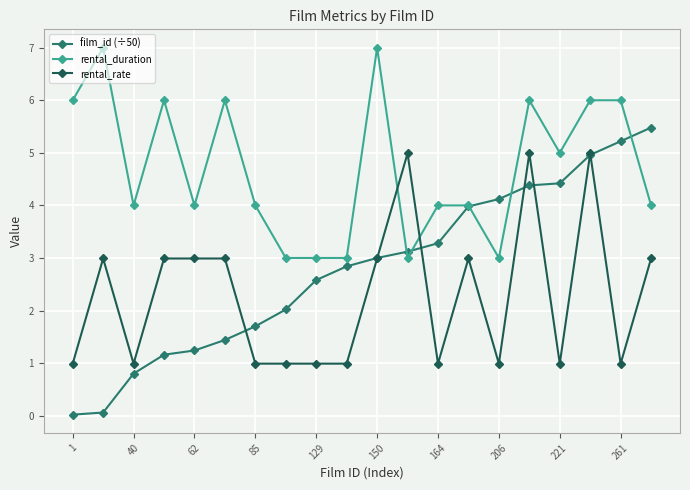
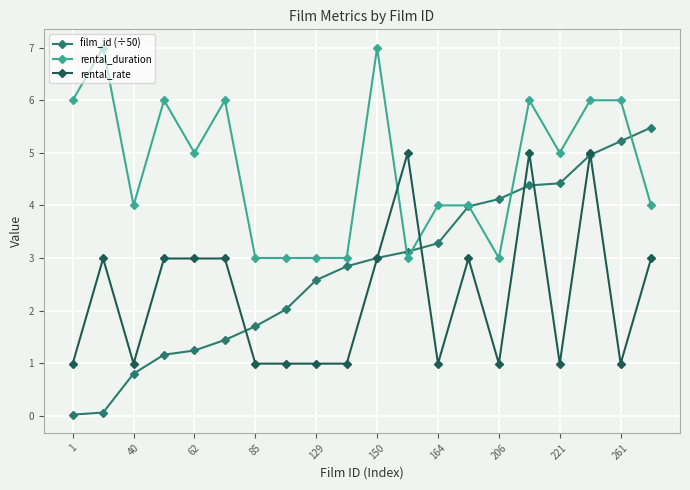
  {
    "rental_duration": {
      "40": 4,
-     "62": 4,
-     "85": 4,
+     "62": 5,
+     "85": 3,
      "129": 3,
      "150": 7,
      "164": 4,
      "206": 3,
      "221": 5,
      "261": 6
    }
  }
